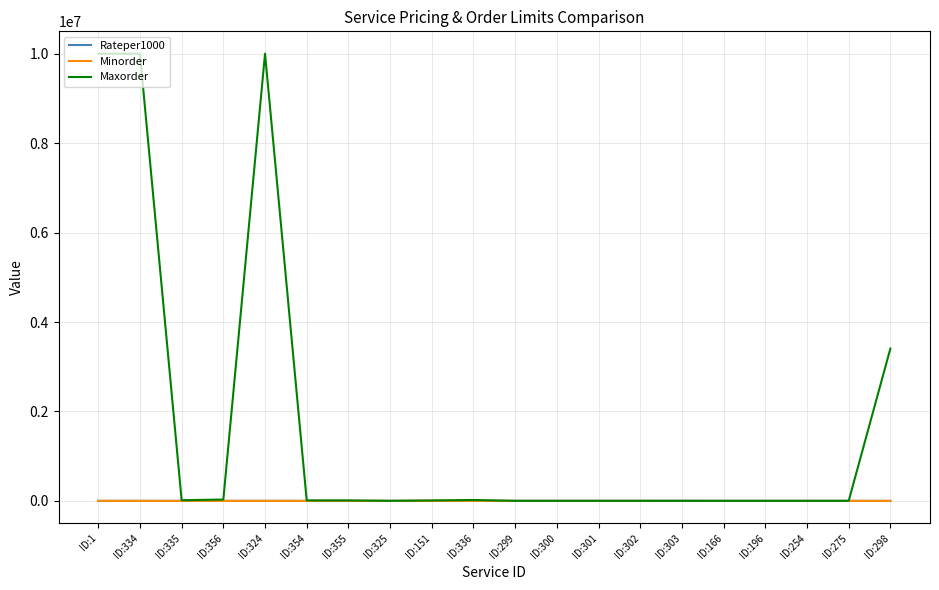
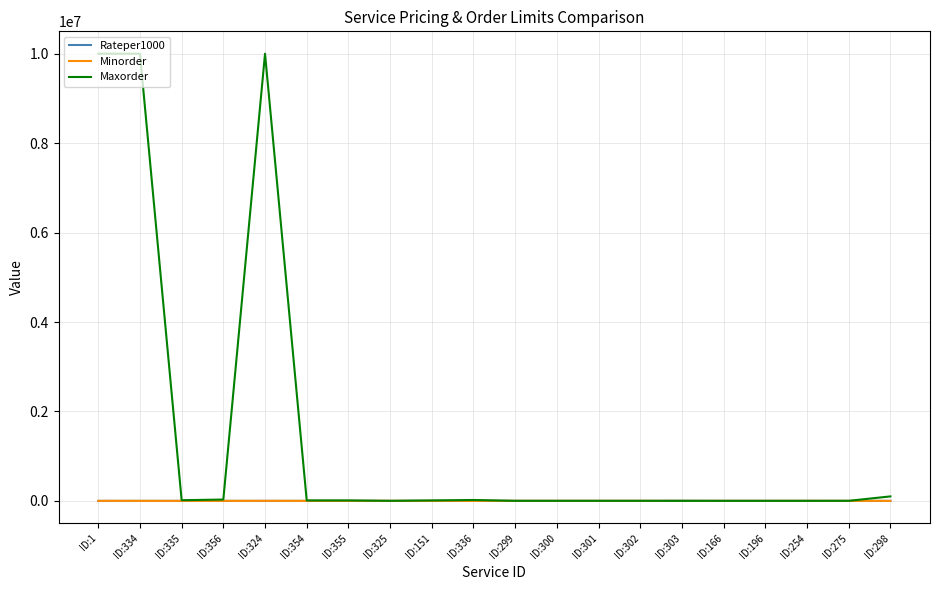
  {
    "Minorder": {
      "ID:1": 0,
      "ID:334": 0,
      "ID:324": 0,
      "ID:298": 0
    },
    "Maxorder": {
      "ID:324": 10000000,
-     "ID:298": 3400000
+     "ID:298": 100000
    }
  }
